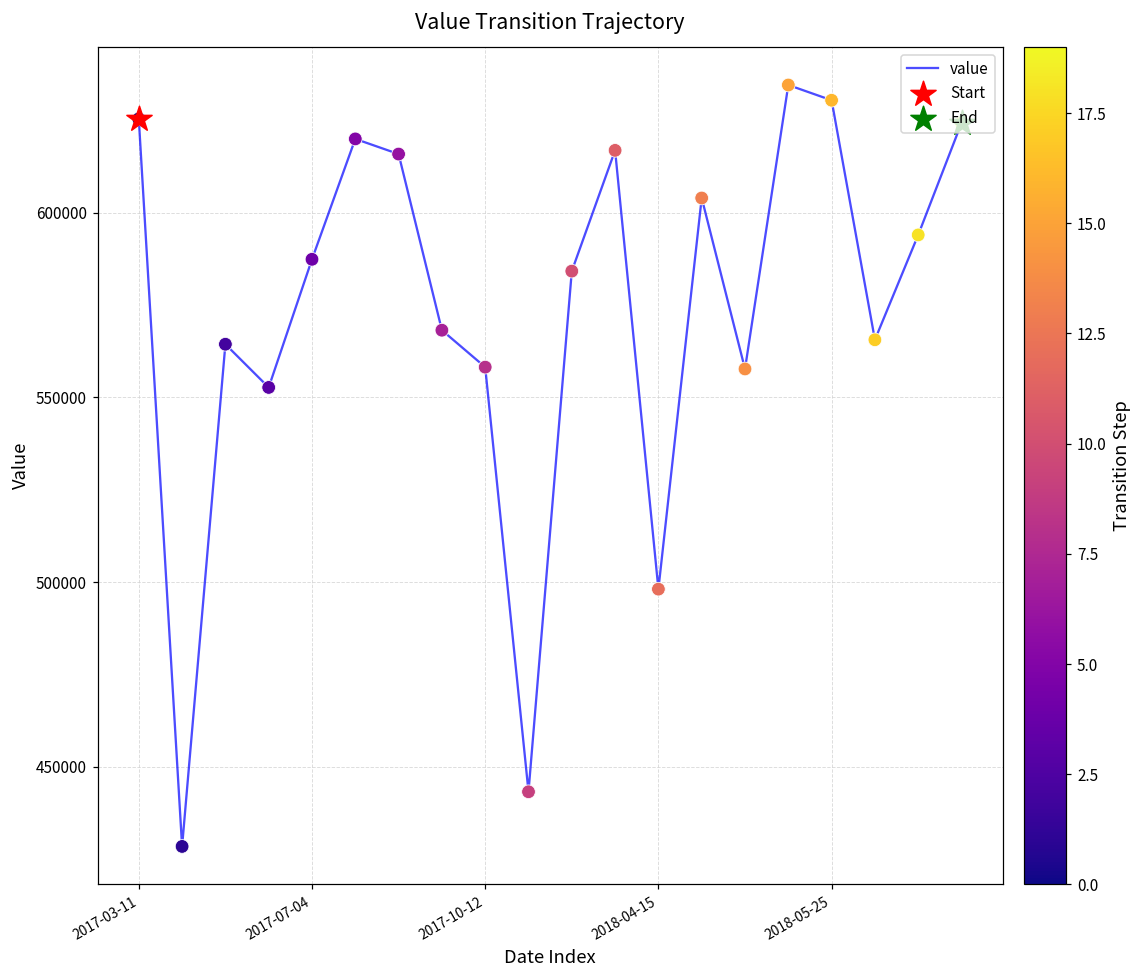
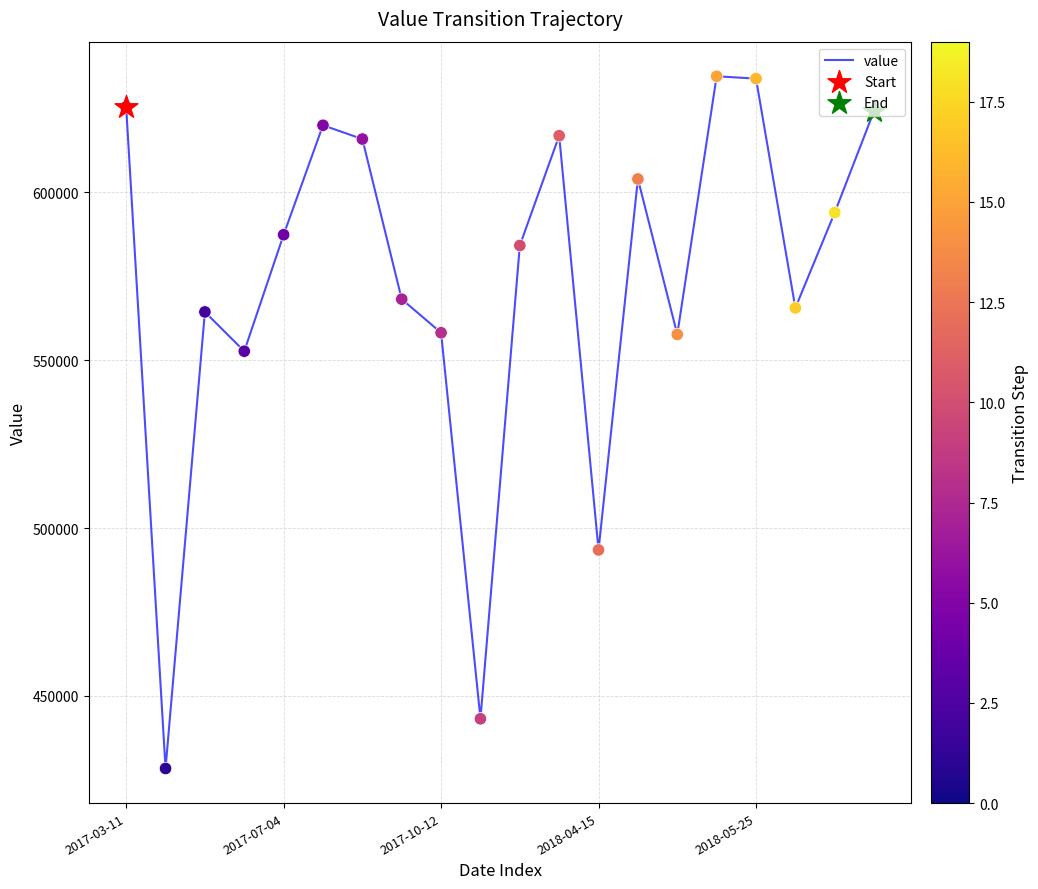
  {
    "value": {
      "2017-07-04": 587000,
      "2017-10-12": 558000,
-     "2018-04-15": 498000,
-     "2018-05-25": 630000
+     "2018-04-15": 494000,
+     "2018-05-25": 634000
    }
  }
